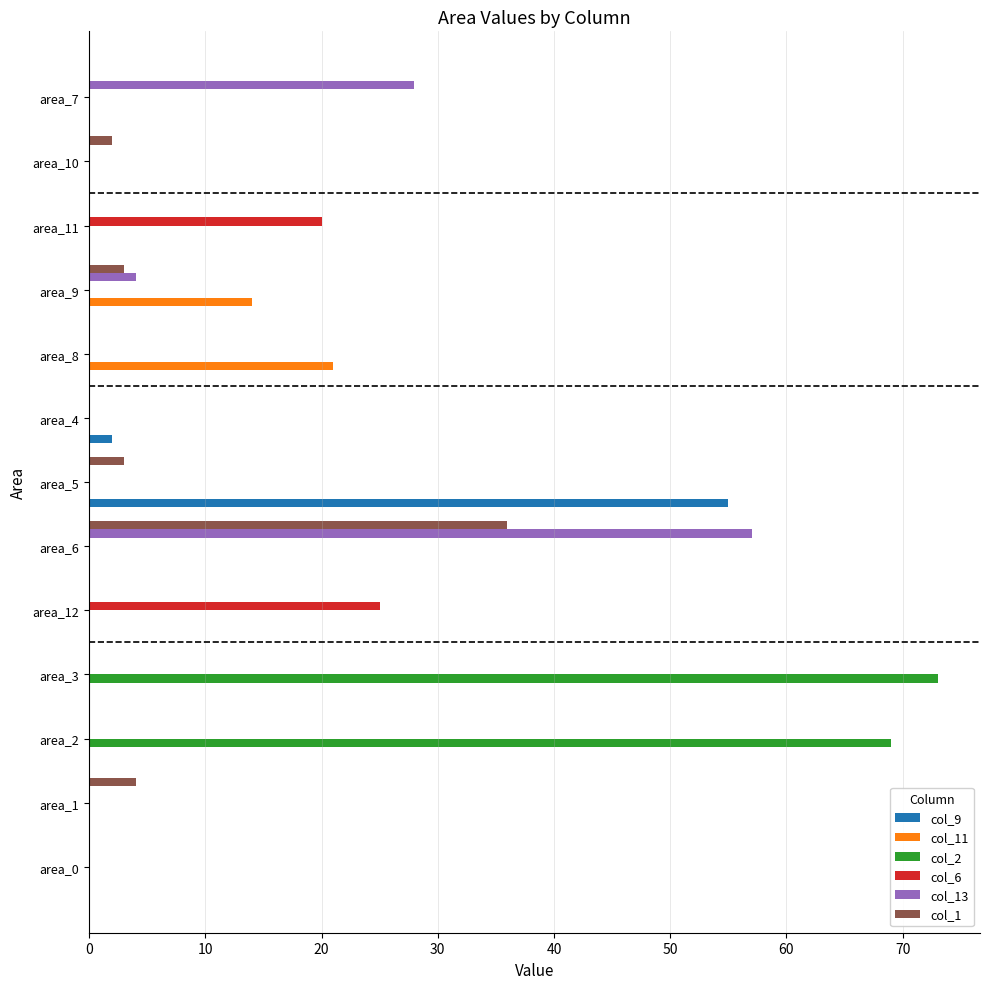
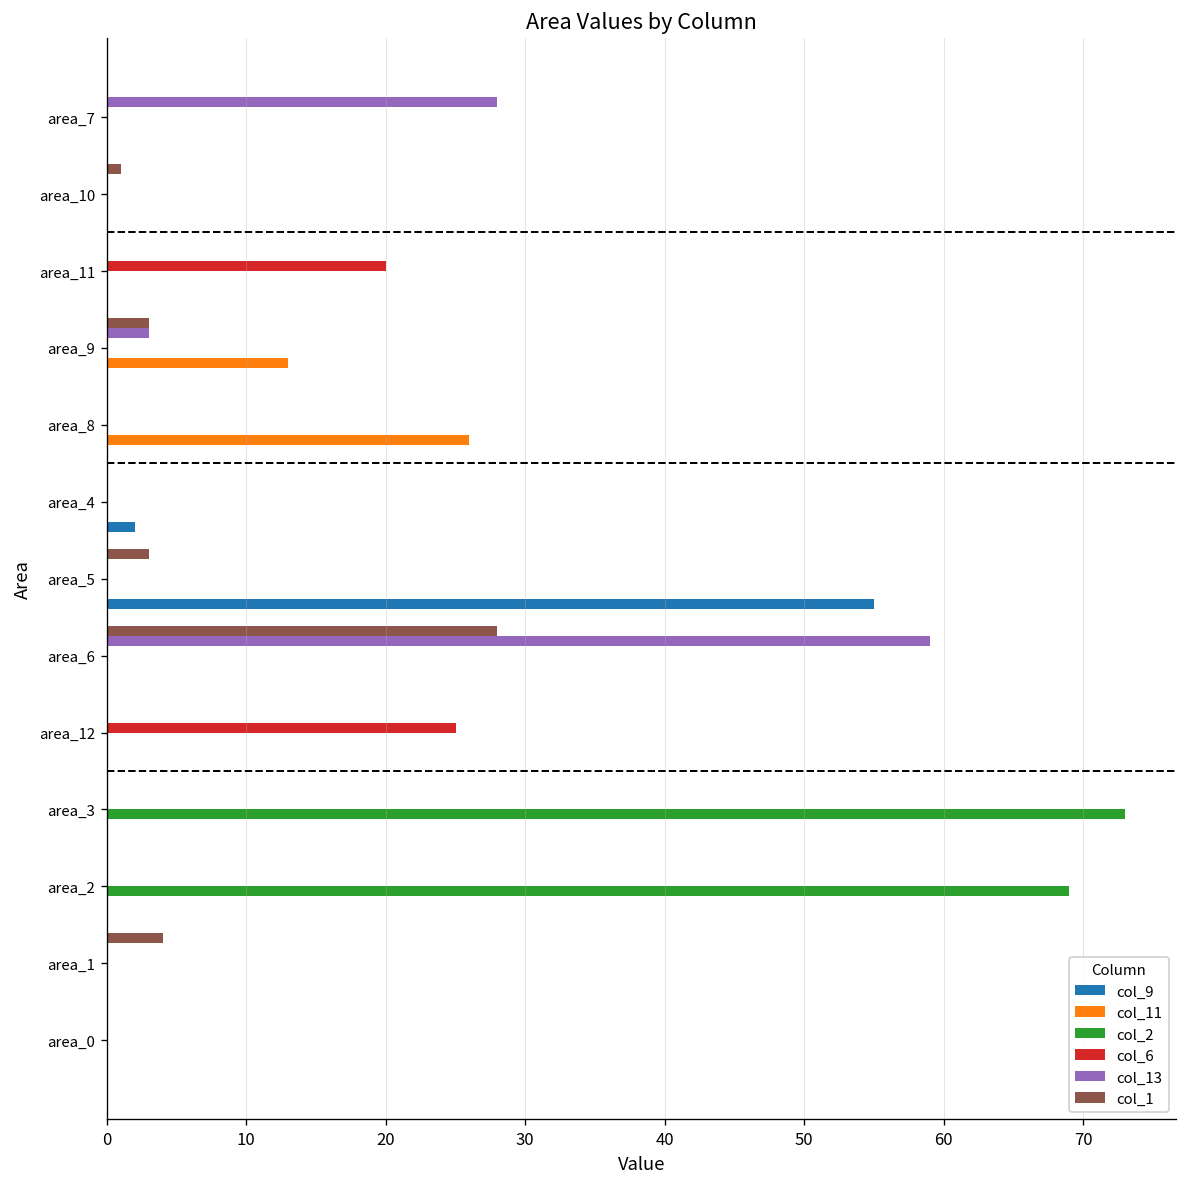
  {
    "col_9": {
      "area_7": 0,
      "area_10": 0,
      "area_11": 0,
      "area_9": 0,
      "area_8": 0,
      "area_4": 2,
      "area_5": 55,
      "area_6": 0,
      "area_12": 0,
      "area_3": 0,
      "area_2": 0,
      "area_1": 0,
      "area_0": 0
    },
    "col_11": {
      "area_7": 0,
      "area_10": 0,
      "area_11": 0,
-     "area_9": 14,
-     "area_8": 21,
+     "area_9": 13,
+     "area_8": 26,
      "area_4": 0,
      "area_5": 0,
      "area_6": 0,
      "area_12": 0,
      "area_3": 0,
      "area_2": 0,
      "area_1": 0,
      "area_0": 0
    },
    "col_2": {
      "area_7": 0,
      "area_10": 0,
      "area_11": 0,
      "area_9": 0,
      "area_8": 0,
      "area_4": 0,
      "area_5": 0,
      "area_6": 0,
      "area_12": 0,
      "area_3": 73,
      "area_2": 69,
      "area_1": 0,
      "area_0": 0
    },
    "col_6": {
      "area_7": 0,
      "area_10": 0,
      "area_11": 20,
      "area_9": 0,
      "area_8": 0,
      "area_4": 0,
      "area_5": 0,
      "area_6": 0,
      "area_12": 25,
      "area_3": 0,
      "area_2": 0,
      "area_1": 0,
      "area_0": 0
    },
    "col_13": {
      "area_7": 28,
      "area_10": 0,
      "area_11": 0,
-     "area_9": 4,
+     "area_9": 3,
      "area_8": 0,
      "area_4": 0,
      "area_5": 0,
-     "area_6": 57,
+     "area_6": 59,
      "area_12": 0,
      "area_3": 0,
      "area_2": 0,
      "area_1": 0,
      "area_0": 0
    },
    "col_1": {
      "area_7": 0,
-     "area_10": 2,
+     "area_10": 1,
      "area_11": 0,
      "area_9": 3,
      "area_8": 0,
      "area_4": 0,
      "area_5": 3,
-     "area_6": 36,
+     "area_6": 28,
      "area_12": 0,
      "area_3": 0,
      "area_2": 0,
      "area_1": 4,
      "area_0": 0
    }
  }
